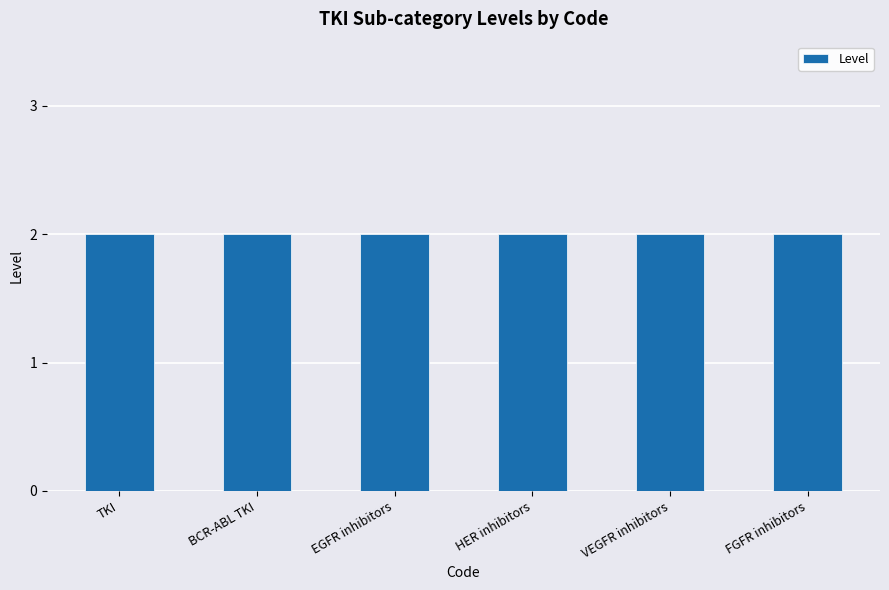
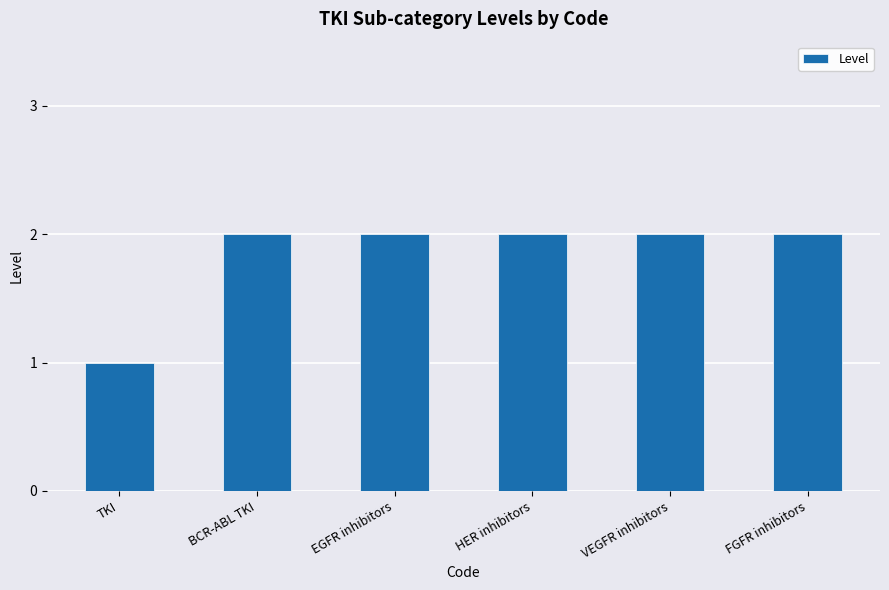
  {
-   "TKI": 2,
+   "TKI": 1,
    "BCR-ABL TKI": 2,
    "EGFR inhibitors": 2,
    "HER inhibitors": 2,
    "VEGFR inhibitors": 2,
    "FGFR inhibitors": 2
  }
